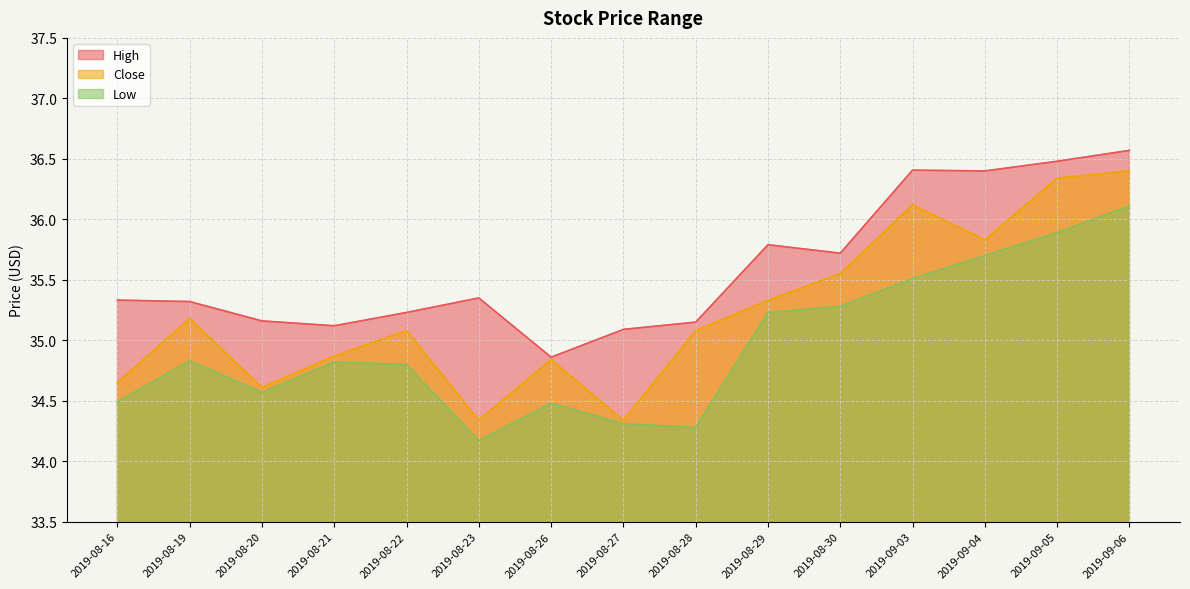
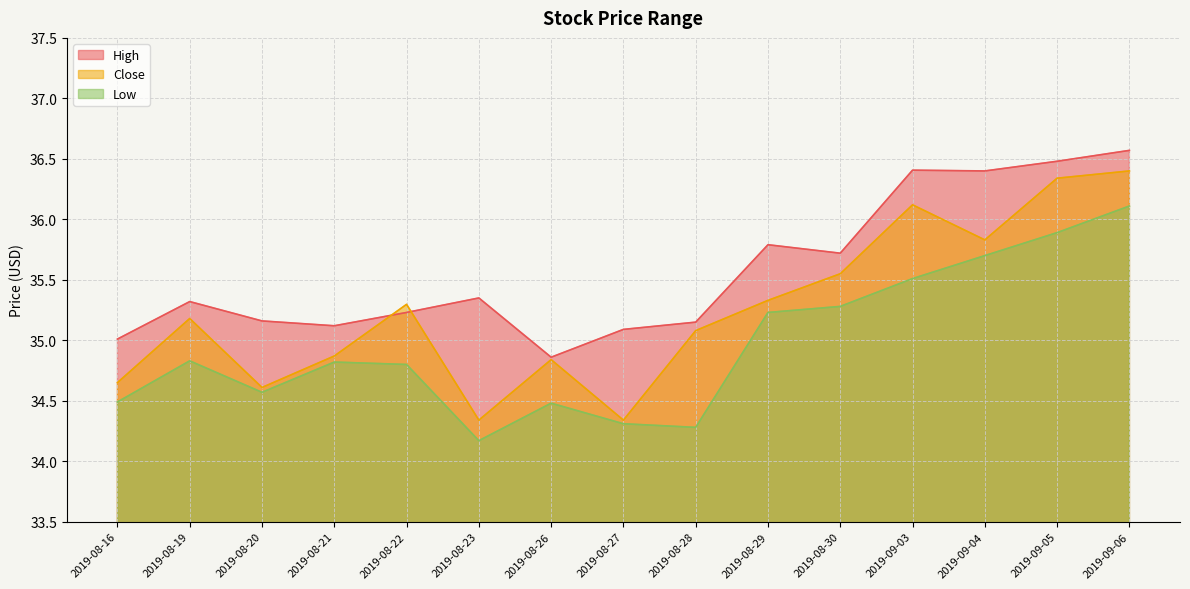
  {
    "High": {
-     "2019-08-16": 35.33,
+     "2019-08-16": 35.01,
      "2019-08-19": 35.32,
      "2019-08-20": 35.16,
      "2019-08-21": 35.12,
      "2019-08-22": 35.23,
      "2019-08-23": 35.35,
      "2019-08-27": 35.09,
      "2019-08-28": 35.15,
      "2019-08-29": 35.79,
      "2019-08-30": 35.72,
      "2019-09-03": 36.41,
      "2019-09-04": 36.40,
      "2019-09-05": 36.48,
      "2019-09-06": 36.57
    },
    "Close": {
      "2019-08-16": 34.65,
      "2019-08-19": 35.18,
      "2019-08-20": 34.61,
      "2019-08-21": 34.87,
-     "2019-08-22": 35.08,
+     "2019-08-22": 35.30,
      "2019-08-23": 34.34,
      "2019-08-27": 34.34,
      "2019-08-28": 35.08,
      "2019-08-29": 35.33,
      "2019-08-30": 35.55,
      "2019-09-03": 36.12,
      "2019-09-04": 35.83,
      "2019-09-05": 36.34,
      "2019-09-06": 36.40
    },
    "Low": {
      "2019-08-16": 34.49,
      "2019-08-19": 34.83,
      "2019-08-20": 34.57,
      "2019-08-21": 34.82,
      "2019-08-22": 34.80,
      "2019-08-23": 34.17,
      "2019-08-26": 34.48,
      "2019-08-27": 34.31,
      "2019-08-28": 34.28,
      "2019-08-29": 35.23,
      "2019-08-30": 35.28,
      "2019-09-03": 35.51,
      "2019-09-04": 35.70,
      "2019-09-05": 35.89,
      "2019-09-06": 36.11
    }
  }
